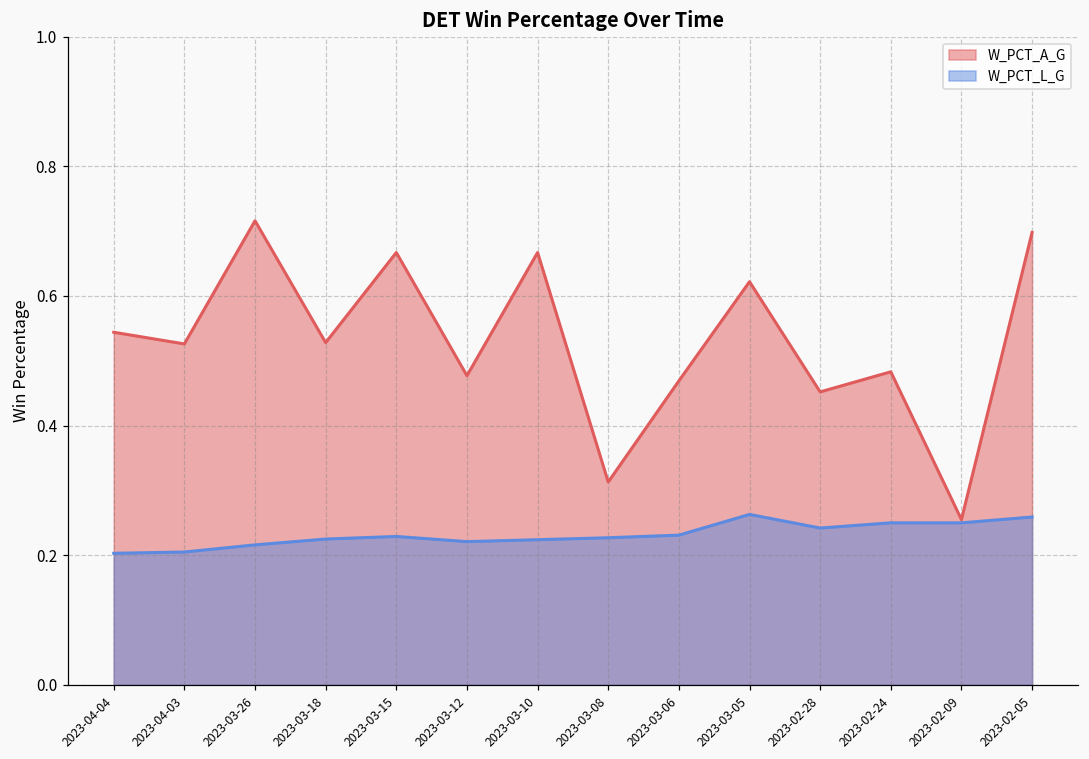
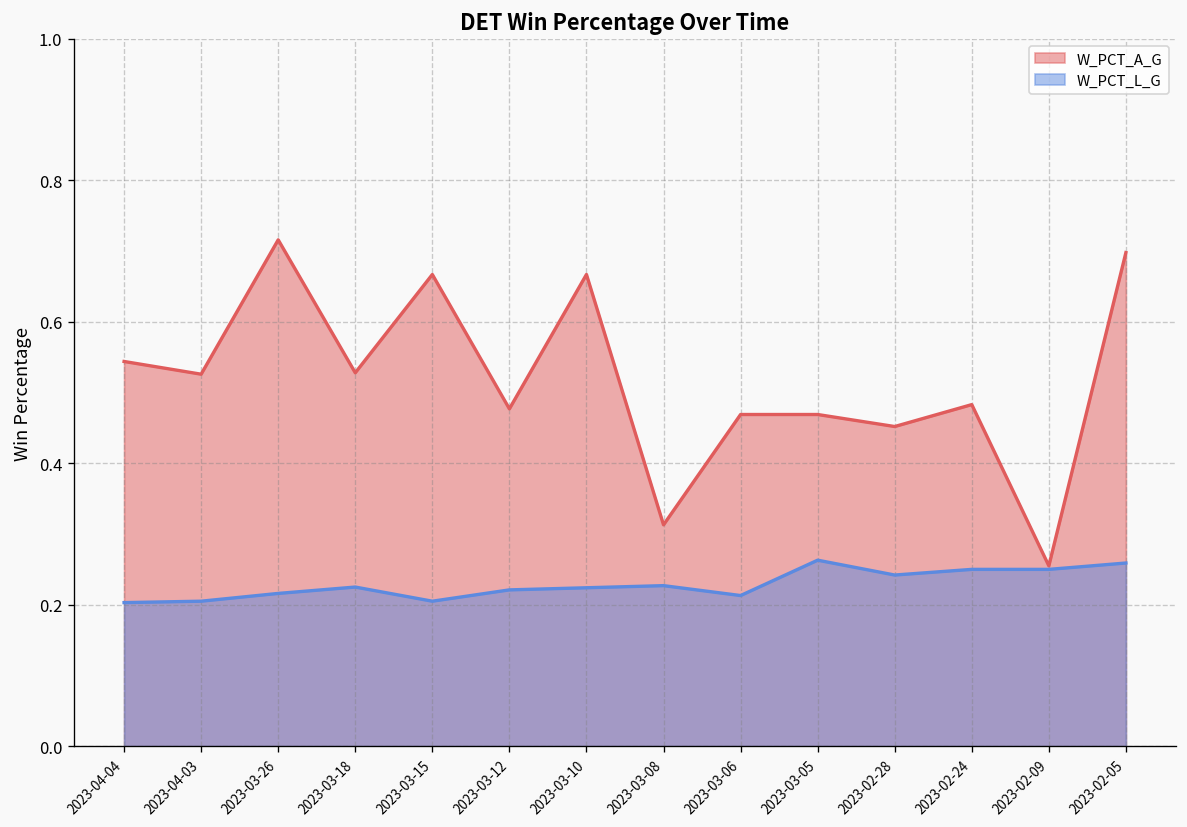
  {
    "W_PCT_A_G": {
      "2023-04-04": 0.54,
      "2023-04-03": 0.53,
      "2023-03-26": 0.72,
      "2023-03-18": 0.53,
      "2023-03-15": 0.67,
      "2023-03-12": 0.48,
      "2023-03-10": 0.67,
      "2023-03-08": 0.31,
      "2023-03-06": 0.47,
-     "2023-03-05": 0.62,
+     "2023-03-05": 0.47,
      "2023-02-28": 0.45,
      "2023-02-24": 0.48,
      "2023-02-09": 0.26,
      "2023-02-05": 0.70
    },
    "W_PCT_L_G": {
      "2023-04-04": 0.20,
      "2023-04-03": 0.21,
      "2023-03-26": 0.22,
      "2023-03-18": 0.23,
-     "2023-03-15": 0.23,
+     "2023-03-15": 0.21,
      "2023-03-12": 0.22,
      "2023-03-10": 0.22,
      "2023-03-08": 0.23,
-     "2023-03-06": 0.23,
+     "2023-03-06": 0.21,
      "2023-03-05": 0.26,
      "2023-02-28": 0.24,
      "2023-02-24": 0.25,
      "2023-02-09": 0.25,
      "2023-02-05": 0.26
    }
  }
